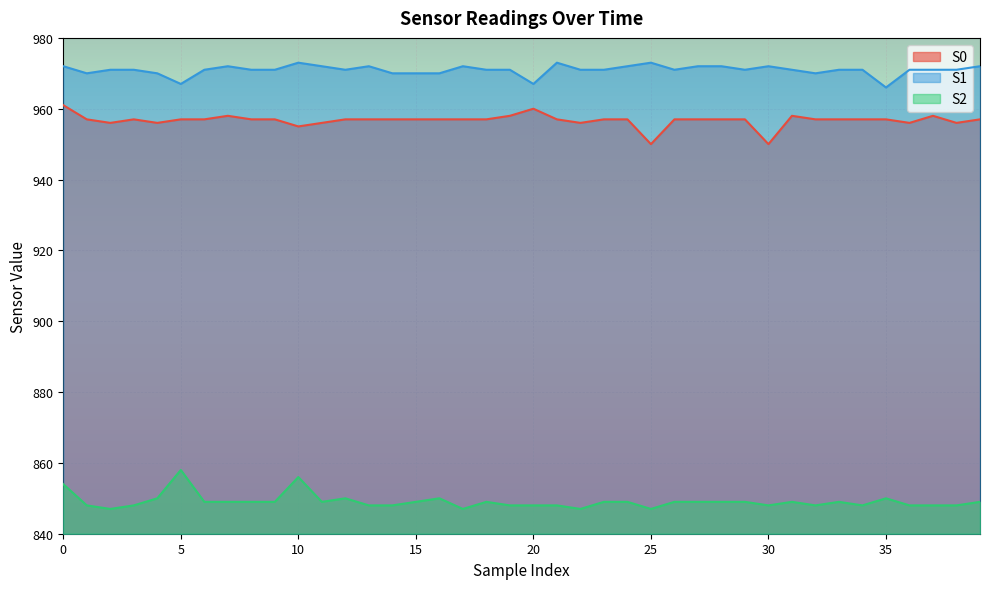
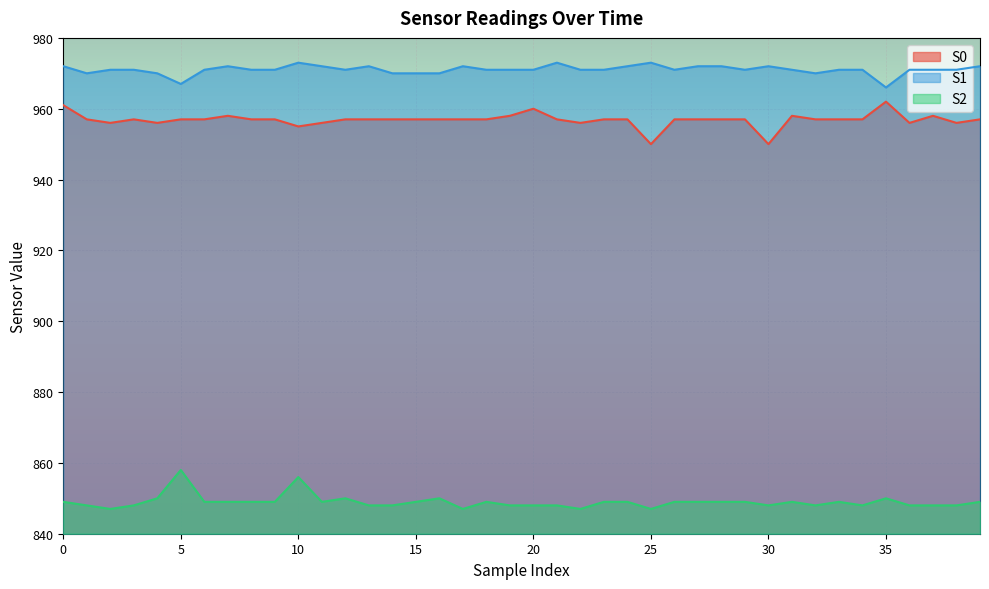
  {
    "S0": {
      "0": 961,
      "5": 957,
      "10": 955,
      "15": 957,
      "20": 960,
      "25": 950,
      "30": 950,
-     "35": 957
+     "35": 962
    },
    "S1": {
      "0": 972,
      "5": 967,
      "10": 973,
      "15": 970,
-     "20": 967,
+     "20": 971,
      "25": 973,
      "30": 972,
      "35": 966
    },
    "S2": {
-     "0": 854,
+     "0": 849,
      "5": 858,
      "10": 856,
      "15": 849,
      "20": 848,
      "25": 847,
      "30": 848,
      "35": 850
    }
  }
